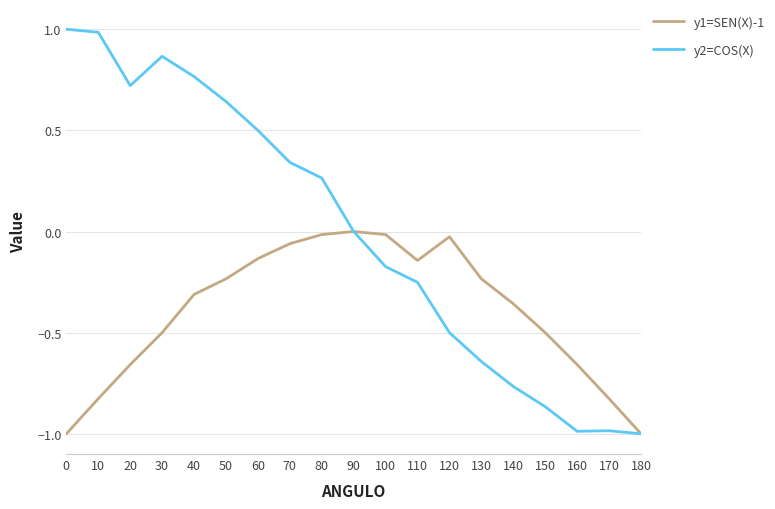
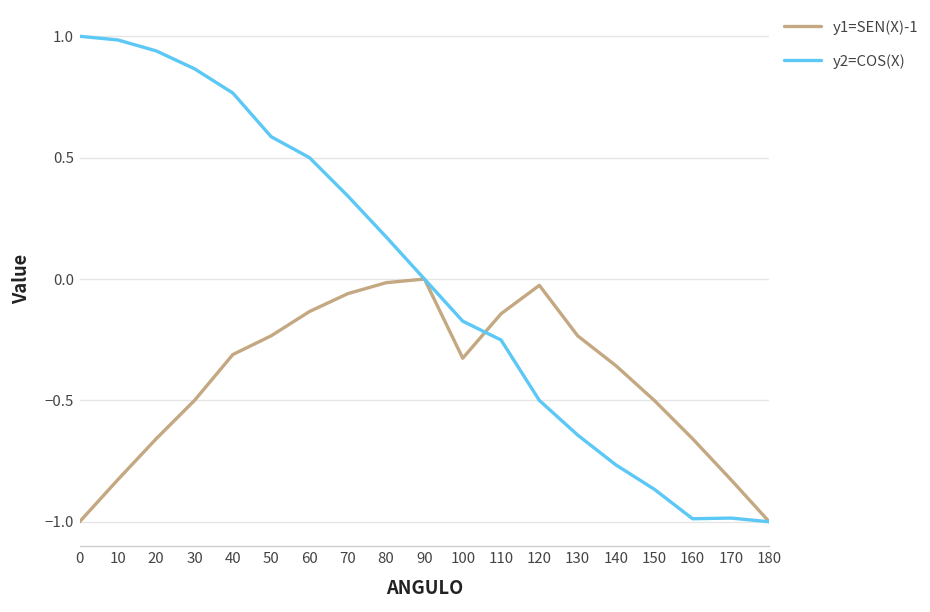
  {
    "y1=SEN(X)-1": {
      "0": -1.00,
      "10": -0.83,
      "20": -0.66,
      "30": -0.50,
      "40": -0.31,
      "50": -0.23,
      "60": -0.13,
      "70": -0.06,
      "80": -0.02,
-     "100": -0.02,
+     "100": -0.33,
      "110": -0.14,
      "120": -0.03,
      "130": -0.23,
      "140": -0.36,
      "150": -0.50,
      "160": -0.66,
      "170": -0.83
    },
    "y2=COS(X)": {
      "0": 1.00,
      "10": 0.98,
-     "20": 0.72,
+     "20": 0.94,
      "30": 0.87,
      "40": 0.77,
-     "50": 0.64,
+     "50": 0.59,
      "60": 0.50,
      "70": 0.34,
-     "80": 0.26,
+     "80": 0.17,
      "100": -0.17,
      "110": -0.25,
      "120": -0.50,
      "130": -0.64,
      "140": -0.77,
      "150": -0.87,
      "160": -0.99,
      "170": -0.98
    }
  }
